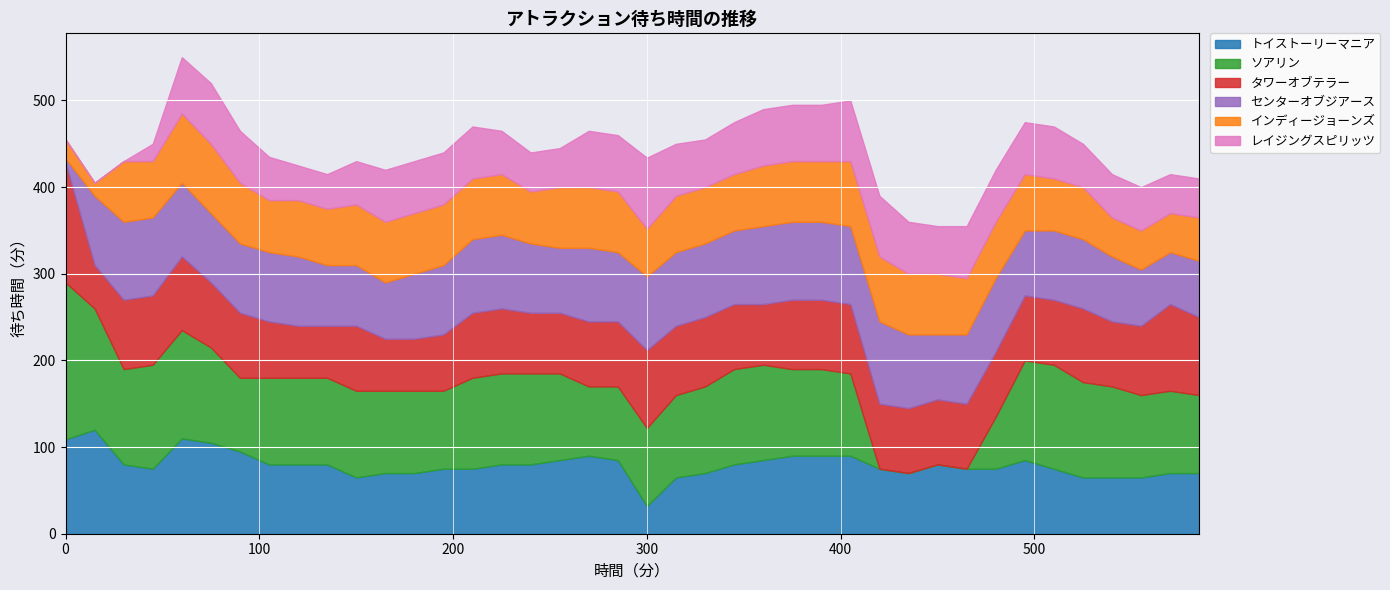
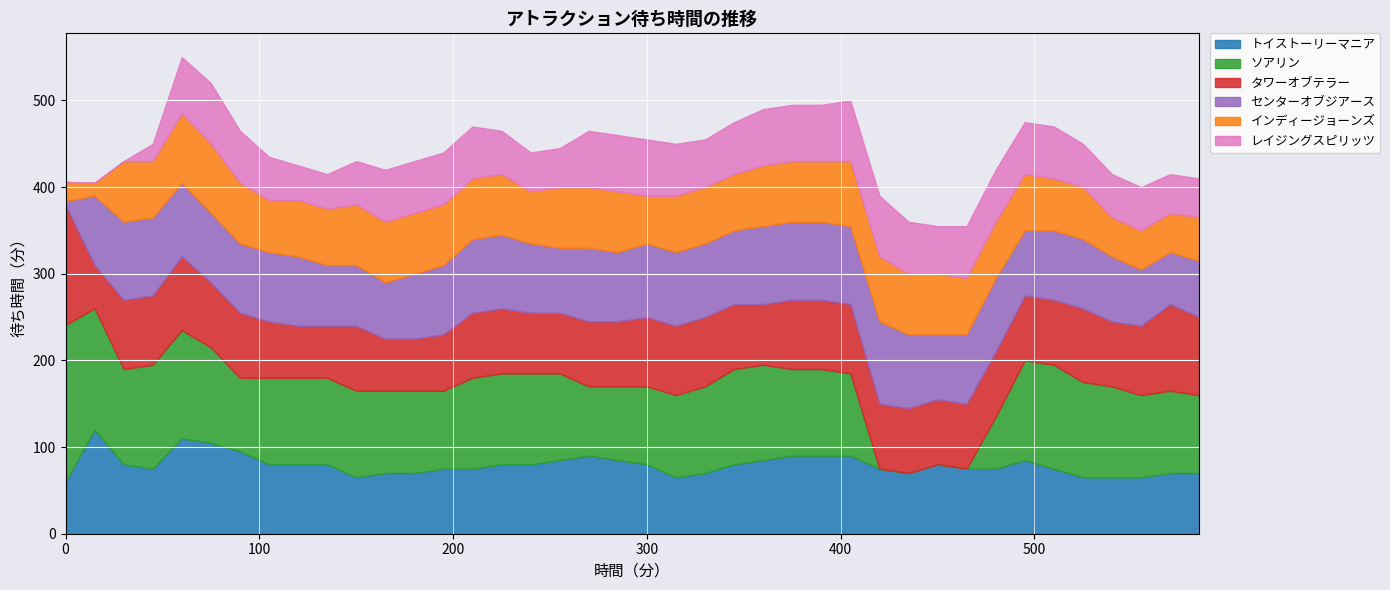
  {
    "トイストーリーマニア": {
-     "0": 110,
-     "300": 30
+     "0": 60,
+     "300": 80
    },
    "ソアリン": {
      "0": 180,
      "300": 90
    },
    "タワーオブテラー": {
      "0": 140,
-     "300": 90
+     "300": 80
    },
    "センターオブジアース": {
      "0": 10,
      "300": 90
    },
    "インディージョーンズ": {
      "300": 60
    },
    "レイジングスピリッツ": {
-     "300": 80
+     "300": 70
    }
  }
